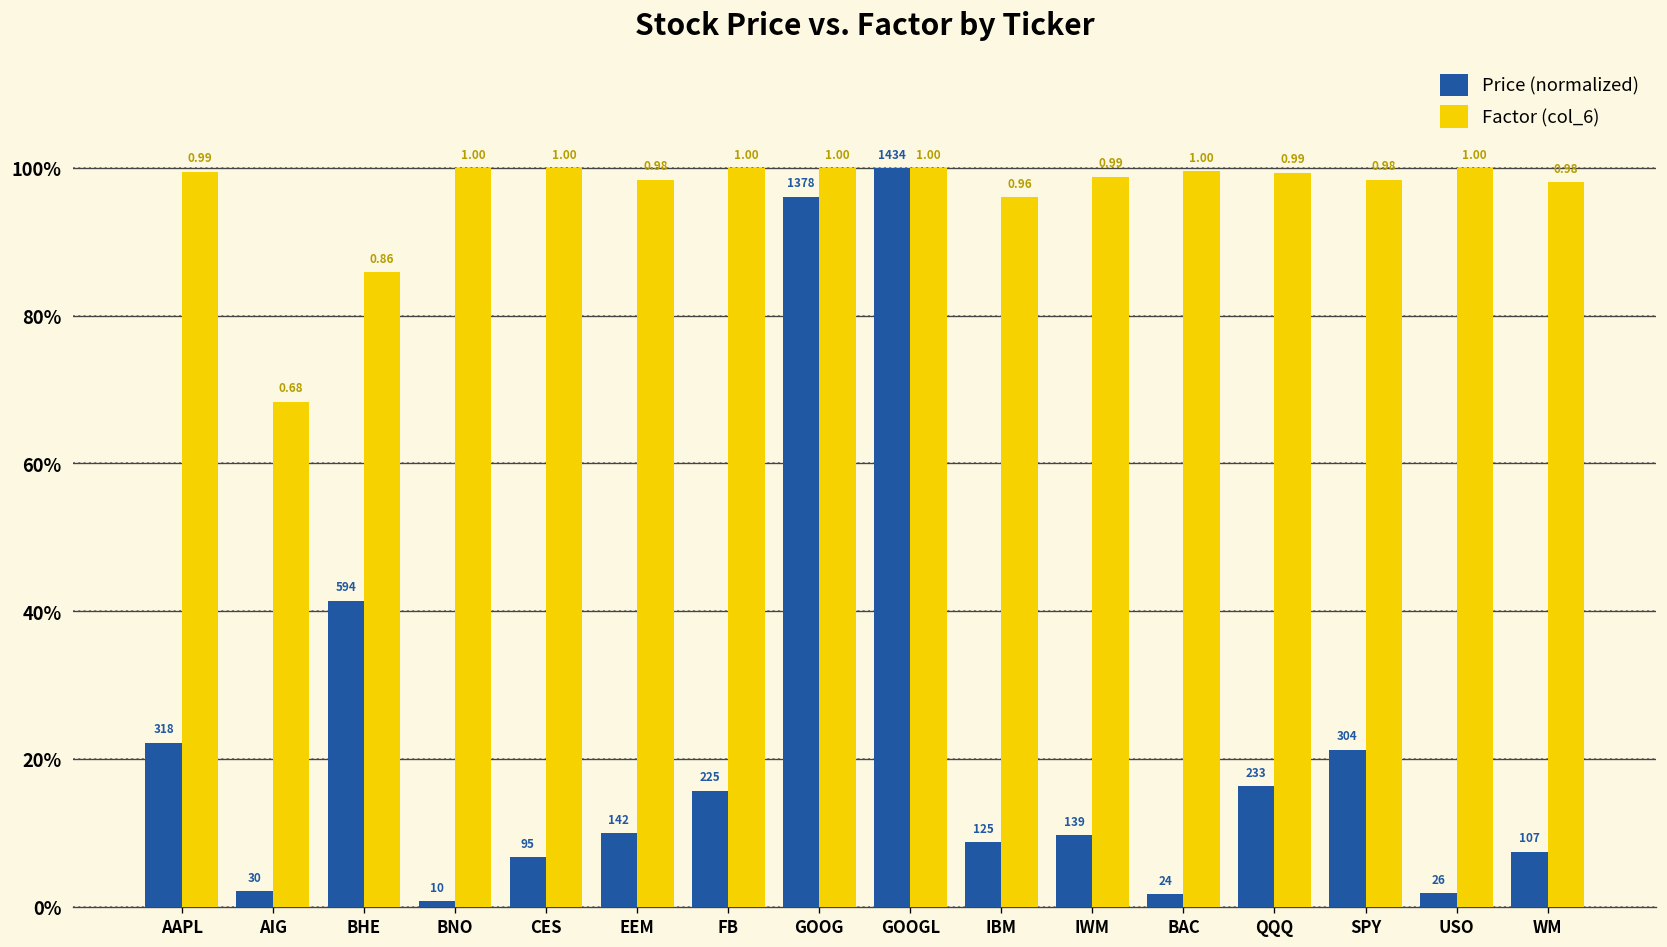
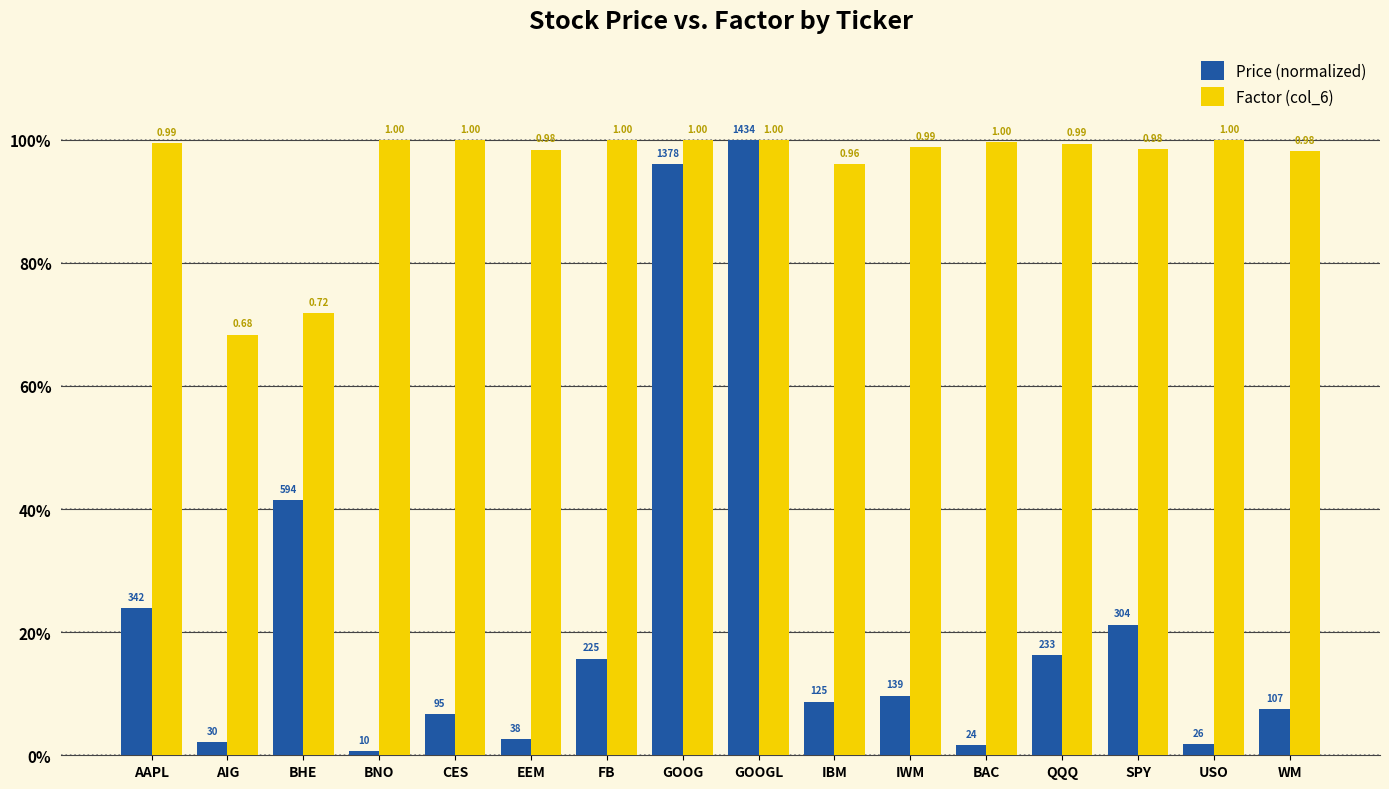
  {
    "Price (normalized)": {
-     "AAPL": 318,
-     "EEM": 142
+     "AAPL": 342,
+     "EEM": 38
    },
    "Factor (col_6)": {
      "AAPL": 0.99,
      "AIG": 0.68,
-     "BHE": 0.86,
+     "BHE": 0.72,
      "BNO": 1.00,
      "CES": 1.00,
      "EEM": 0.98,
      "FB": 1.00,
      "GOOG": 1.00,
      "GOOGL": 1.00,
      "IBM": 0.96,
      "IWM": 0.99,
      "BAC": 1.00,
      "QQQ": 0.99,
      "SPY": 0.98,
      "USO": 1.00,
      "WM": 0.98
    }
  }
